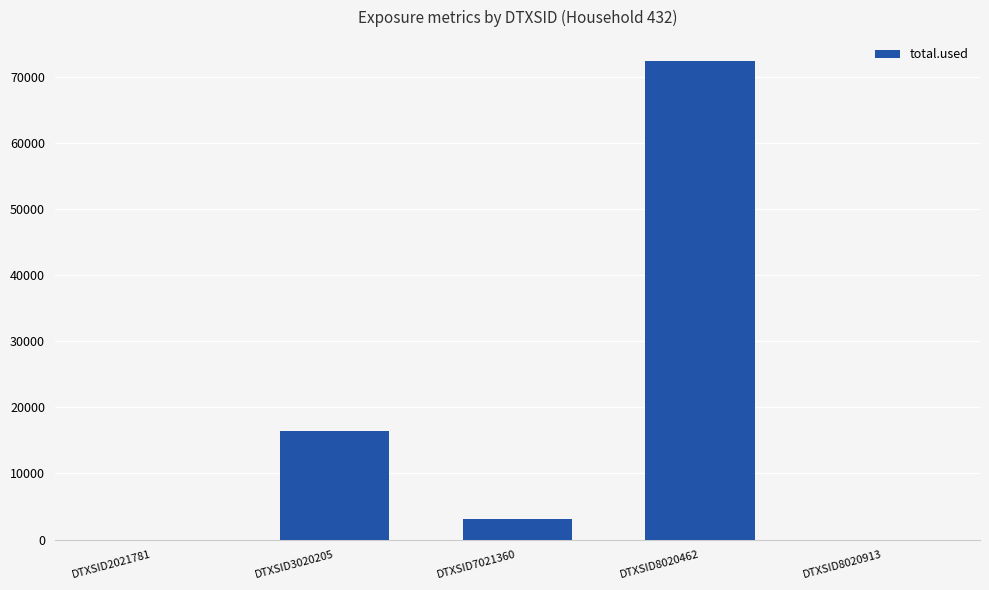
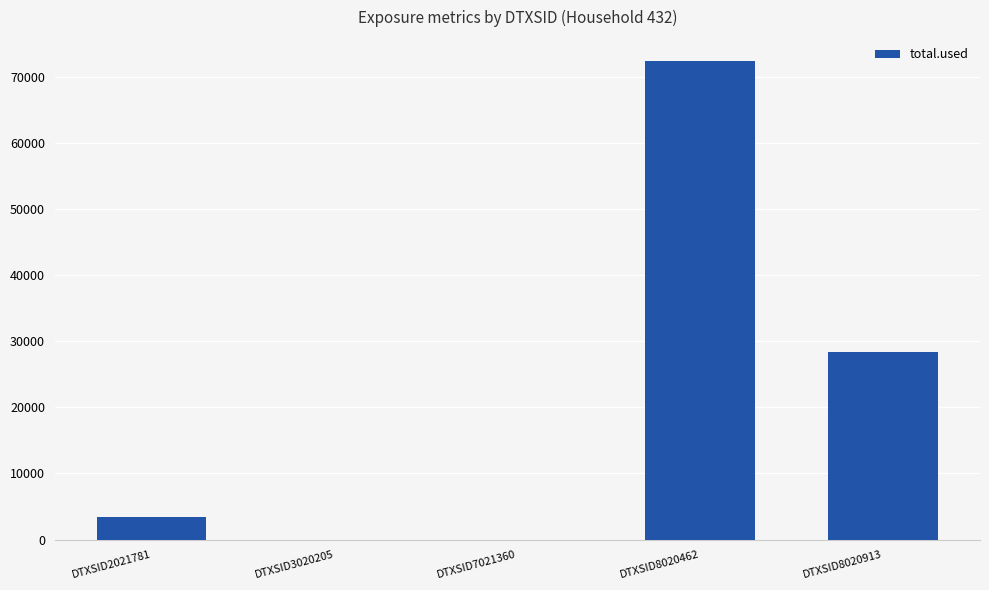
  {
-   "DTXSID2021781": 0,
-   "DTXSID3020205": 16000,
-   "DTXSID7021360": 3000,
+   "DTXSID2021781": 3000,
+   "DTXSID3020205": 0,
+   "DTXSID7021360": 0,
    "DTXSID8020462": 72000,
-   "DTXSID8020913": 0
+   "DTXSID8020913": 28000
  }
